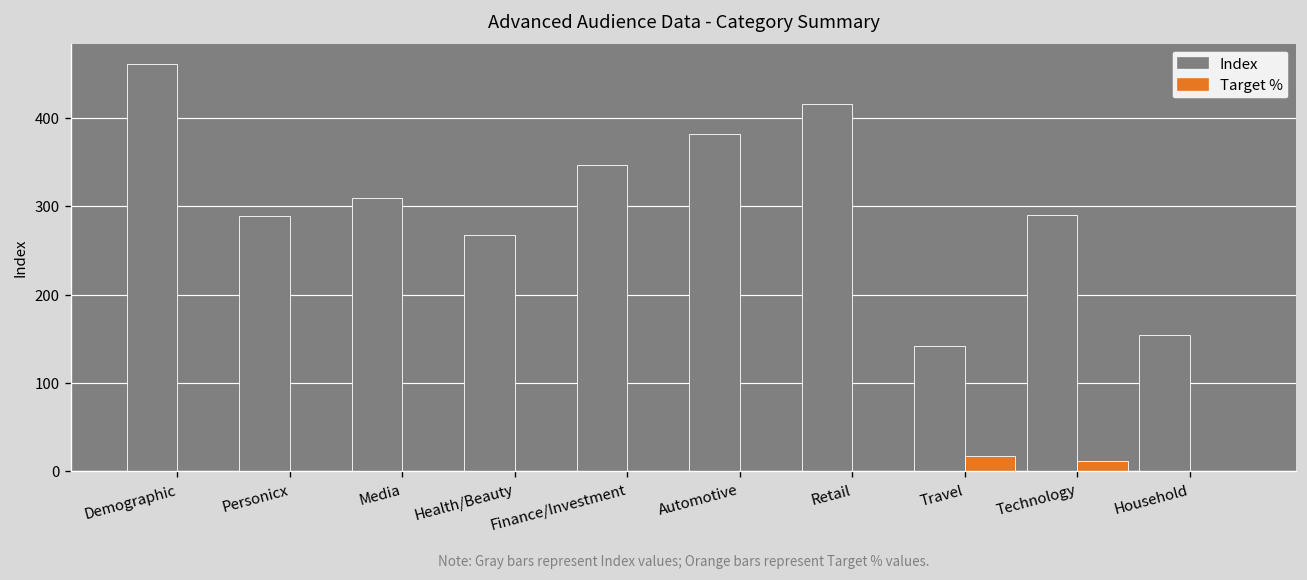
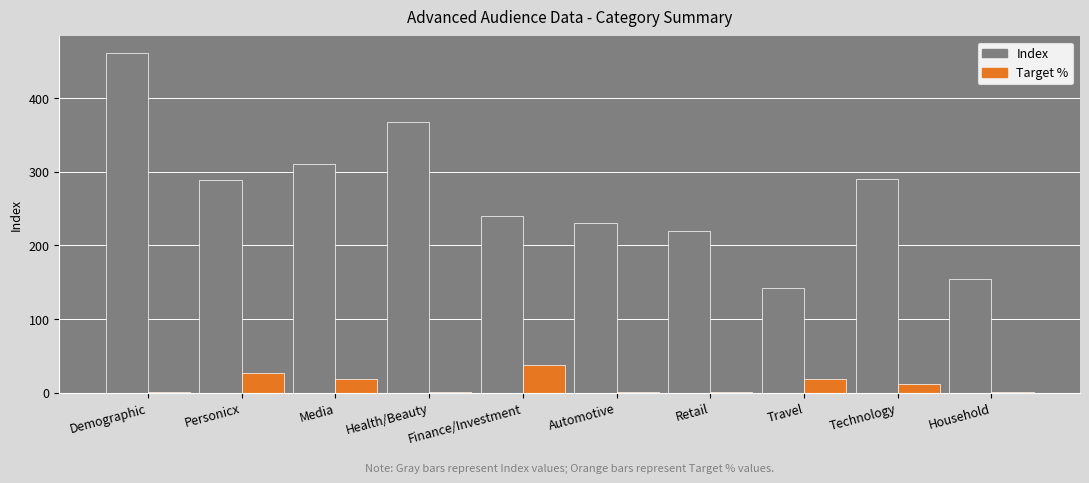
  {
    "Index": {
      "Demographic": 460,
      "Personicx": 290,
      "Media": 310,
-     "Health/Beauty": 270,
-     "Finance/Investment": 350,
-     "Automotive": 380,
-     "Retail": 420,
+     "Health/Beauty": 370,
+     "Finance/Investment": 240,
+     "Automotive": 230,
+     "Retail": 220,
      "Travel": 140,
      "Technology": 290,
      "Household": 150
    },
    "Target %": {
-     "Personicx": 0,
-     "Media": 0,
-     "Finance/Investment": 0,
+     "Personicx": 30,
+     "Media": 20,
+     "Finance/Investment": 40,
      "Travel": 20,
      "Technology": 10
    }
  }
